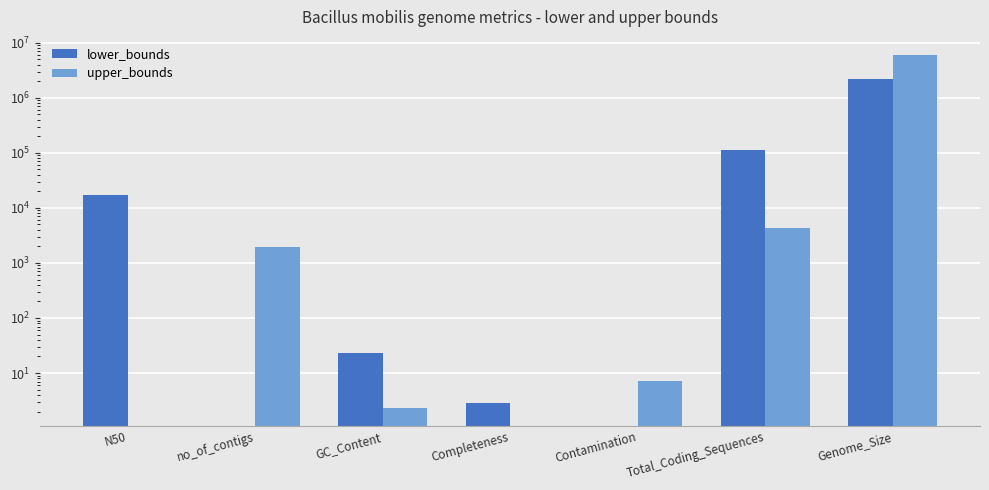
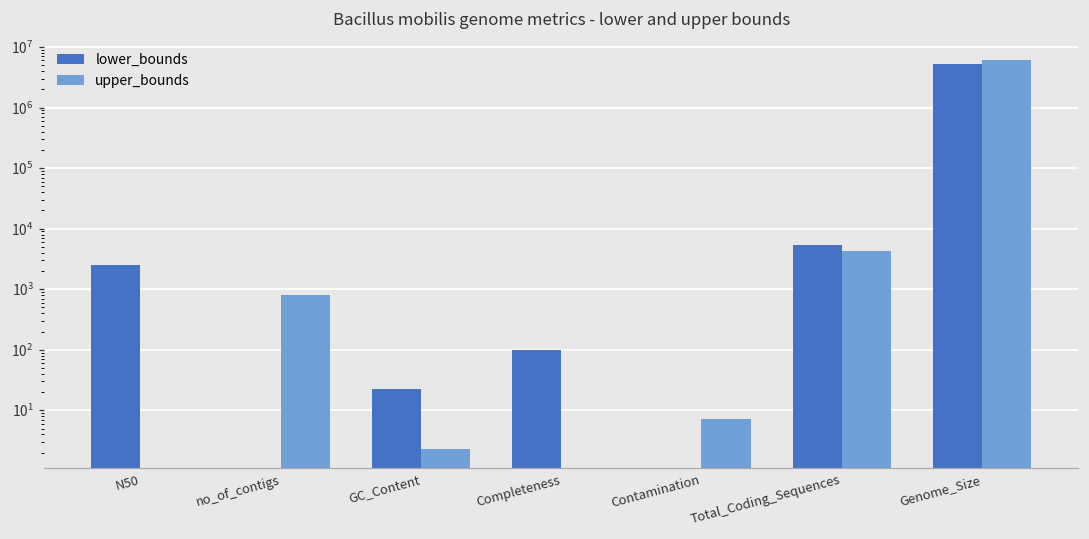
  {
    "lower_bounds": {
-     "N50": 17000,
+     "N50": 2000,
      "GC_Content": 23,
-     "Completeness": 3,
-     "Total_Coding_Sequences": 110000,
-     "Genome_Size": 2200000
+     "Completeness": 100,
+     "Total_Coding_Sequences": 5000,
+     "Genome_Size": 5000000
    },
    "upper_bounds": {
-     "no_of_contigs": 2000,
+     "no_of_contigs": 800,
      "GC_Content": 2.3,
      "Contamination": 7,
      "Total_Coding_Sequences": 4000,
      "Genome_Size": 6000000
    }
  }
